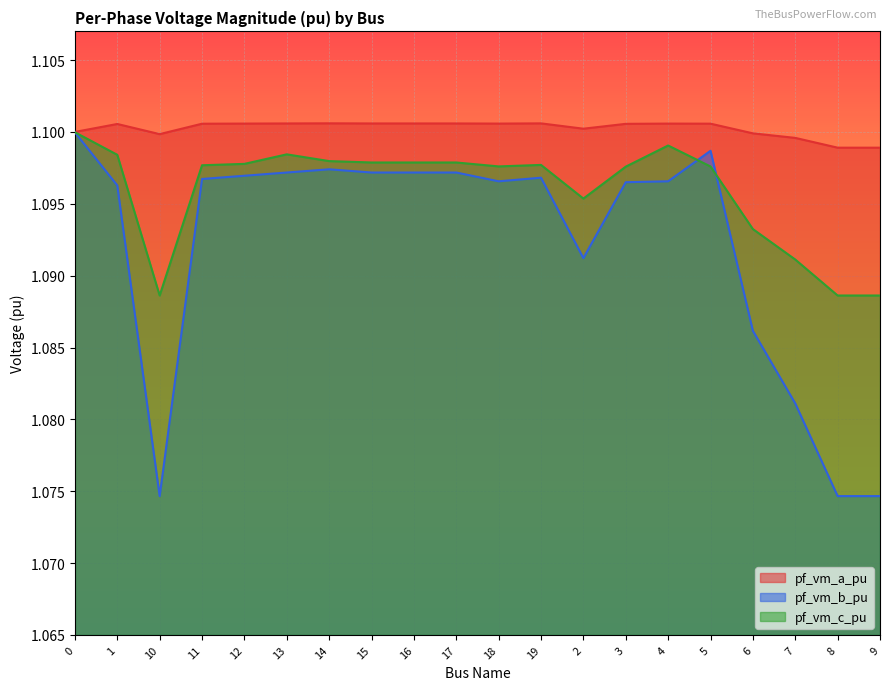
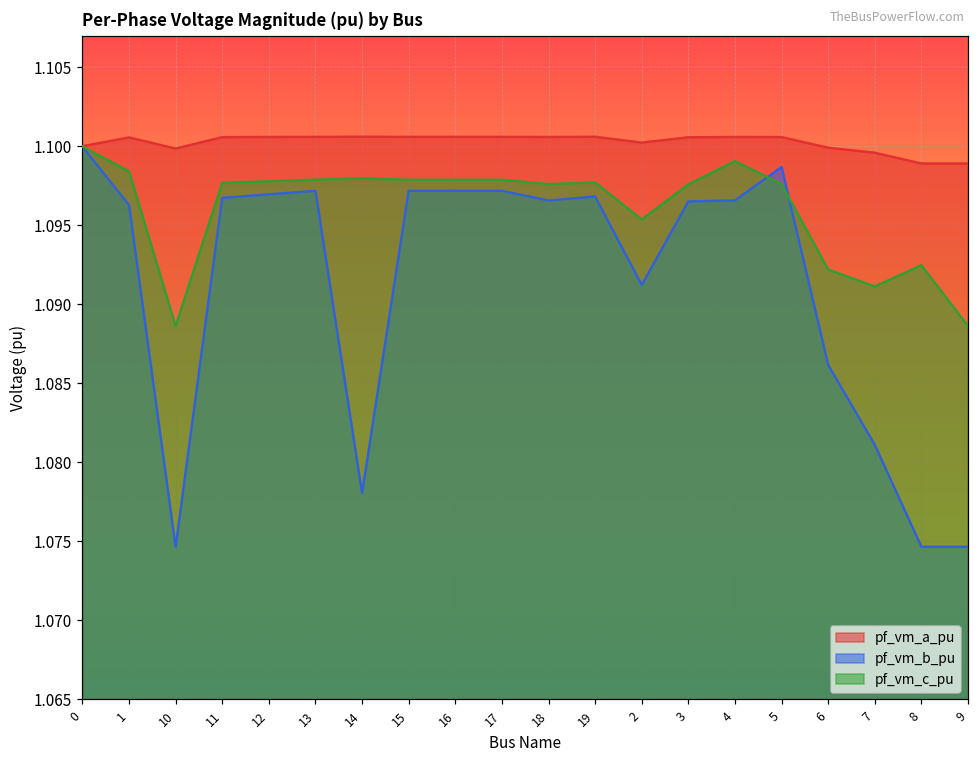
  {
    "pf_vm_a_pu": {
      "1": 1.1006,
      "10": 1.0999,
      "11": 1.1006,
      "12": 1.1006,
      "13": 1.1006,
      "14": 1.1006,
      "15": 1.1006,
      "16": 1.1006,
      "17": 1.1006,
      "18": 1.1006,
      "19": 1.1006,
      "2": 1.1002,
      "3": 1.1006,
      "4": 1.1006,
      "5": 1.1006,
      "6": 1.0999,
      "7": 1.0996,
      "8": 1.0989,
      "9": 1.0989
    },
    "pf_vm_b_pu": {
      "1": 1.0963,
      "10": 1.0747,
      "11": 1.0967,
      "12": 1.0970,
      "13": 1.0972,
-     "14": 1.0974,
+     "14": 1.0781,
      "15": 1.0972,
      "16": 1.0972,
      "17": 1.0972,
      "18": 1.0966,
      "19": 1.0968,
      "2": 1.0912,
      "3": 1.0965,
      "4": 1.0966,
      "5": 1.0987,
      "6": 1.0862,
      "7": 1.0811,
      "8": 1.0747,
      "9": 1.0747
    },
    "pf_vm_c_pu": {
      "1": 1.0984,
      "10": 1.0886,
      "11": 1.0977,
      "12": 1.0978,
-     "13": 1.0984,
+     "13": 1.0979,
      "14": 1.0980,
      "15": 1.0979,
      "16": 1.0979,
      "17": 1.0979,
      "18": 1.0976,
      "19": 1.0977,
      "2": 1.0954,
      "3": 1.0976,
      "4": 1.0991,
      "5": 1.0976,
-     "6": 1.0932,
+     "6": 1.0922,
      "7": 1.0911,
-     "8": 1.0886,
+     "8": 1.0925,
      "9": 1.0886
    }
  }
